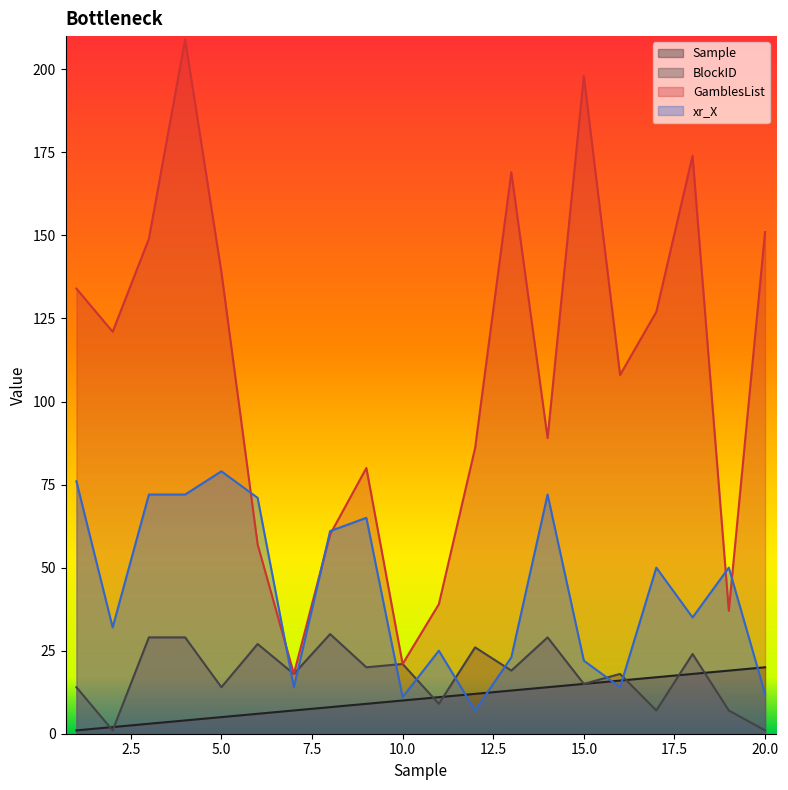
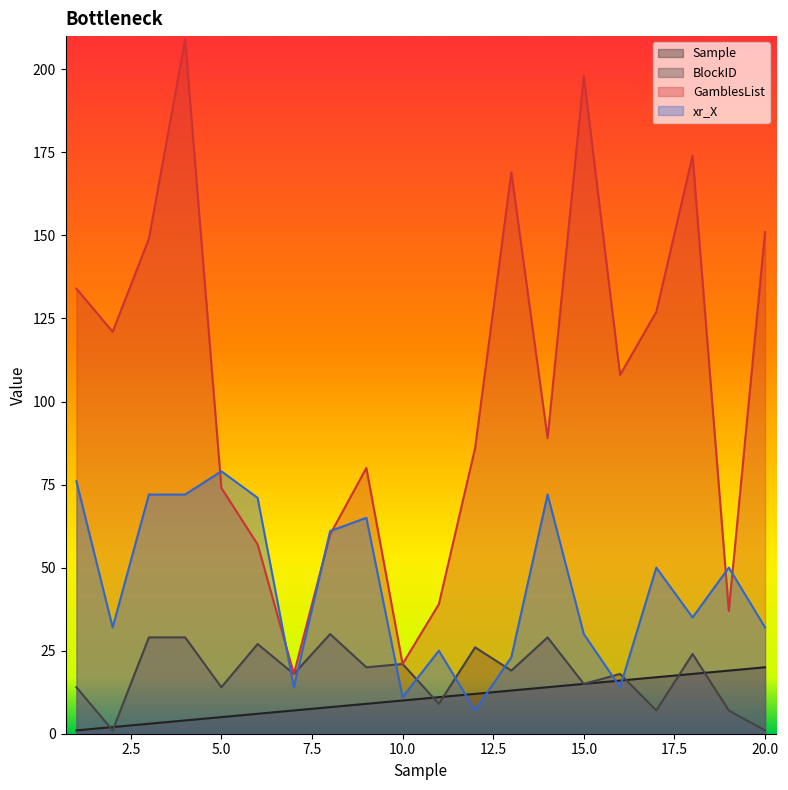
  {
    "GamblesList": {
-     "5.0": 139,
+     "5.0": 74,
      "15.0": 198,
      "20.0": 151
    },
    "xr_X": {
      "5.0": 79,
      "10.0": 11,
-     "15.0": 22,
-     "20.0": 12
+     "15.0": 30,
+     "20.0": 32
    }
  }
